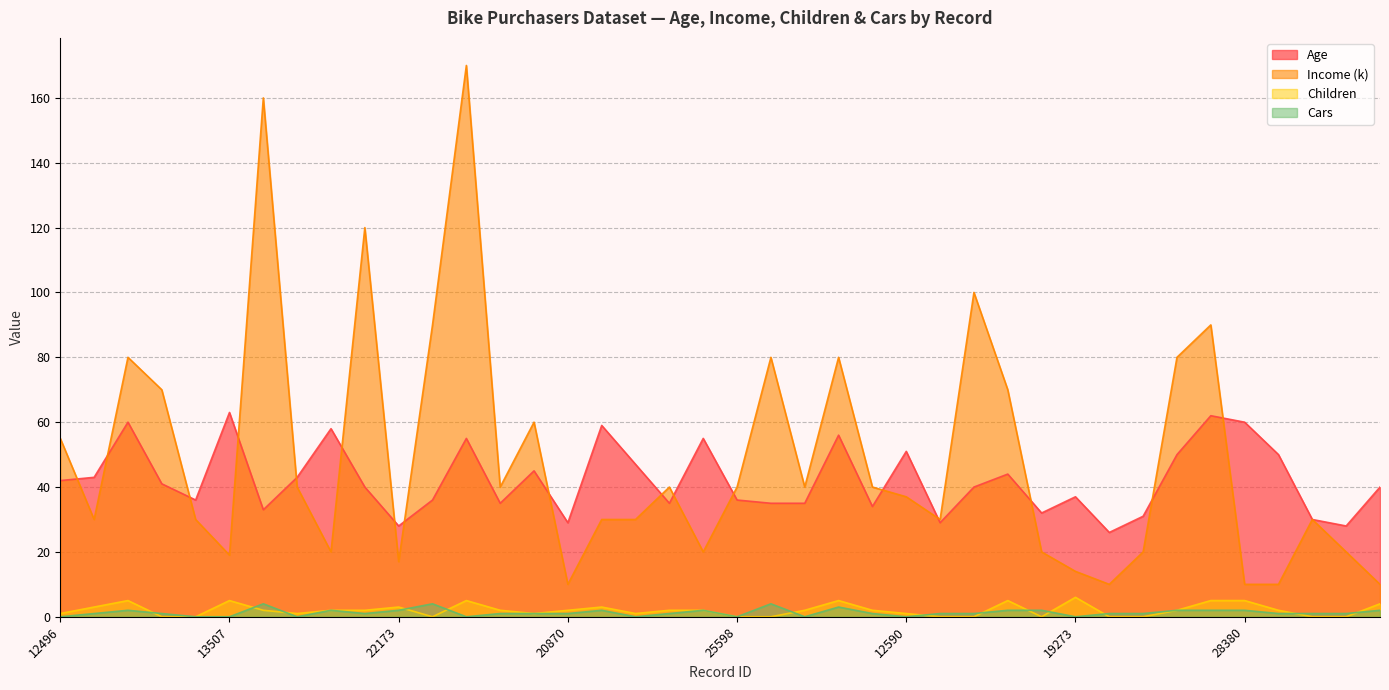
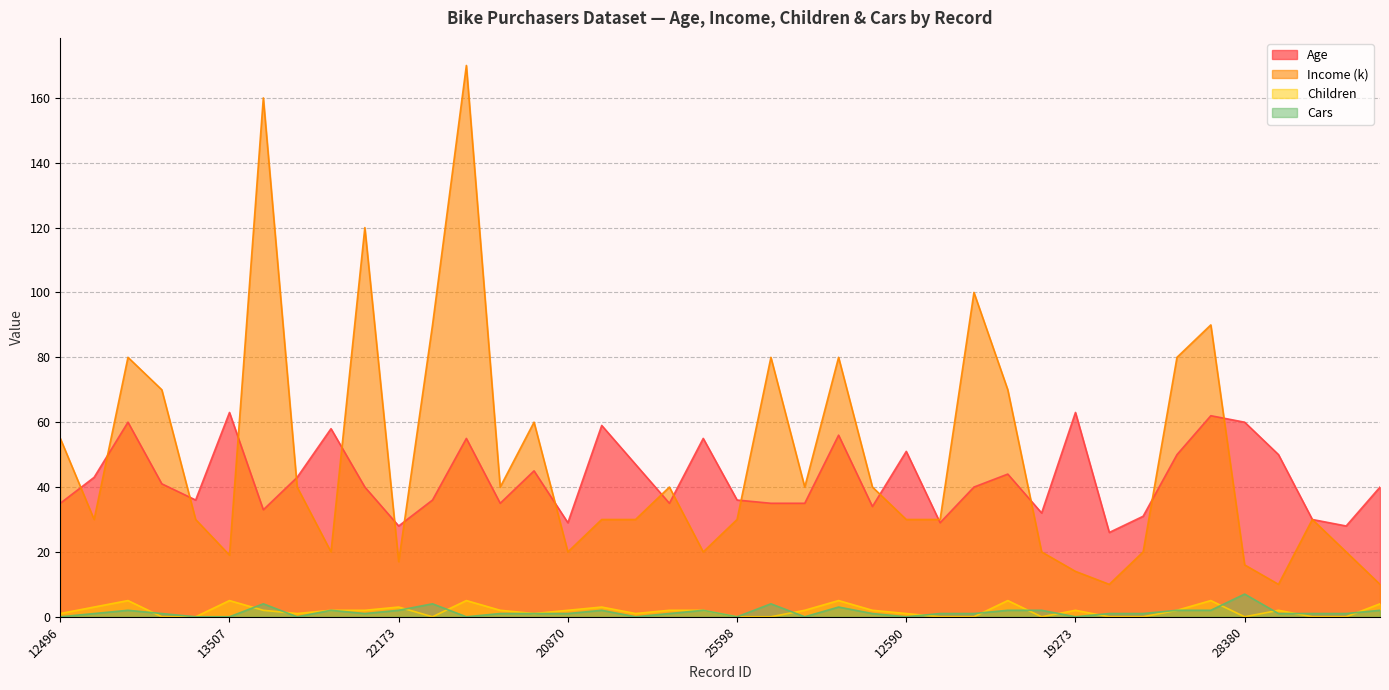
  {
    "Age": {
-     "12496": 42,
+     "12496": 35,
      "13507": 63,
      "22173": 28,
      "20870": 29,
      "25598": 36,
      "12590": 51,
-     "19273": 37,
+     "19273": 63,
      "28380": 60
    },
    "Income (k)": {
      "12496": 55,
      "13507": 19,
      "22173": 17,
-     "20870": 10,
-     "25598": 40,
-     "12590": 37,
+     "20870": 20,
+     "25598": 30,
+     "12590": 30,
      "19273": 14,
-     "28380": 10
+     "28380": 16
    },
    "Children": {
      "12496": 1,
      "13507": 5,
      "22173": 3,
      "20870": 2,
      "12590": 1,
-     "19273": 6,
-     "28380": 5
+     "19273": 2,
+     "28380": 0
    },
    "Cars": {
      "12496": 0,
      "13507": 0,
      "22173": 2,
      "20870": 1,
      "12590": 0,
      "19273": 0,
-     "28380": 2
+     "28380": 7
    }
  }
